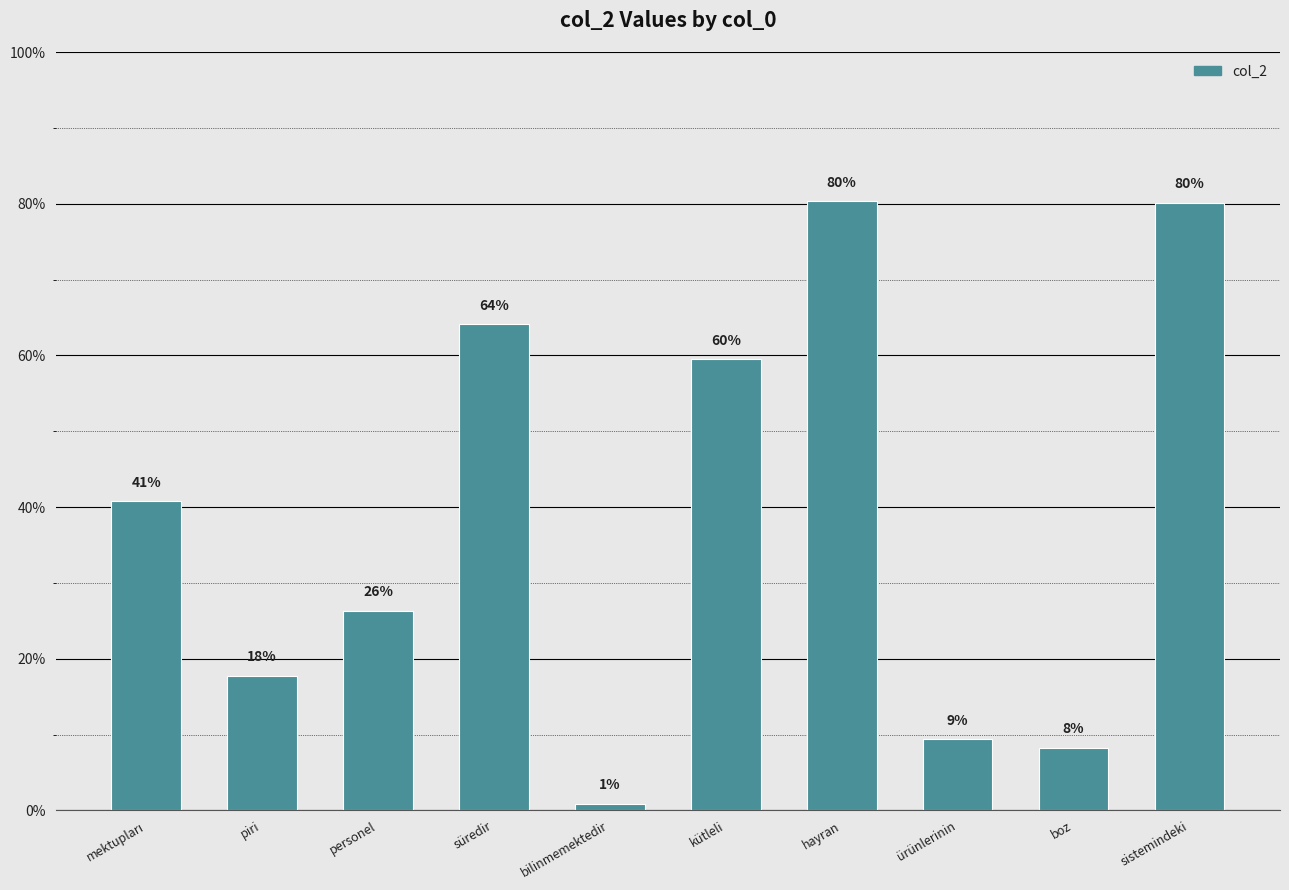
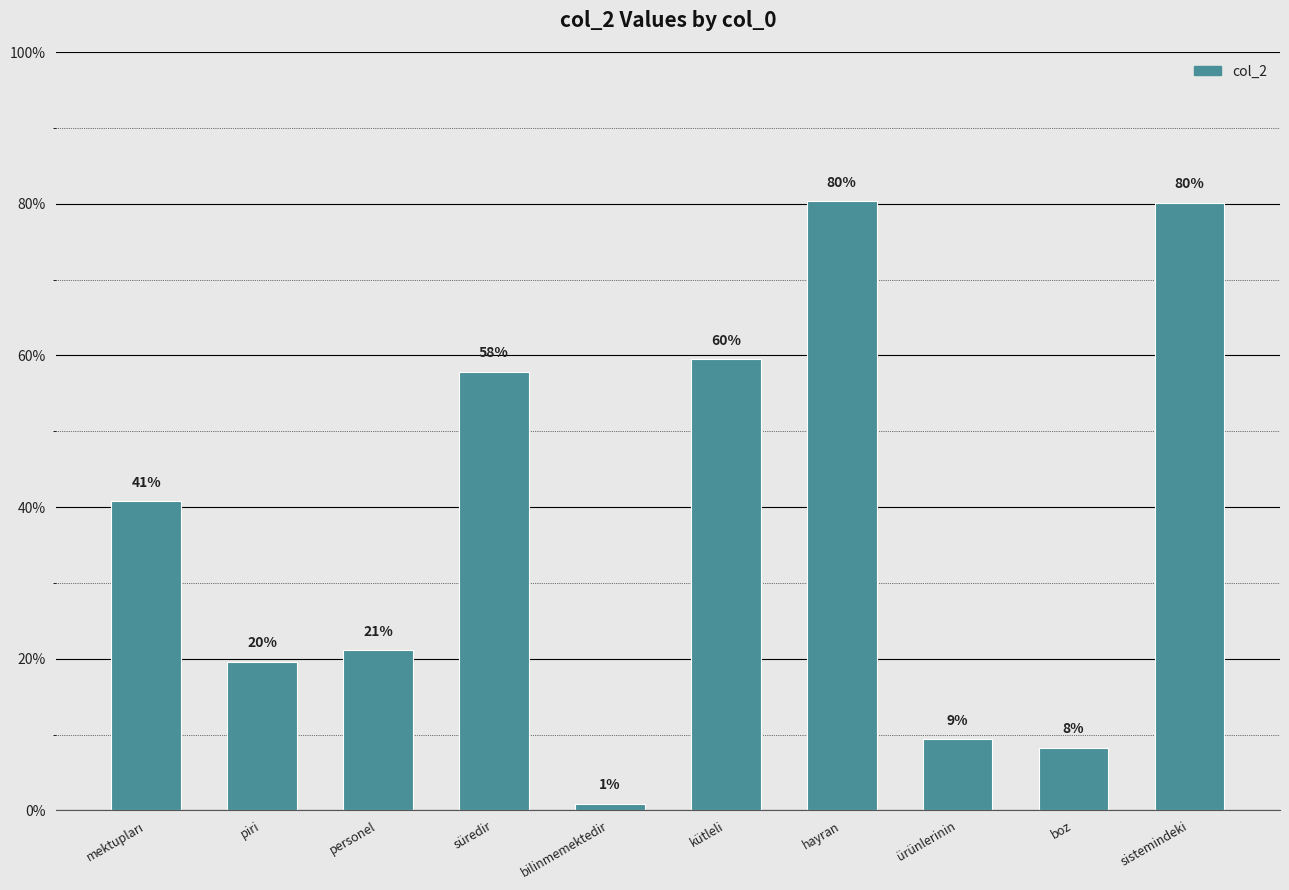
  {
    "mektupları": "41%",
-   "piri": "18%",
-   "personel": "26%",
-   "süredir": "64%",
+   "piri": "20%",
+   "personel": "21%",
+   "süredir": "58%",
    "bilinmemektedir": "1%",
    "kütleli": "60%",
    "hayran": "80%",
    "ürünlerinin": "9%",
    "boz": "8%",
    "sistemindeki": "80%"
  }
